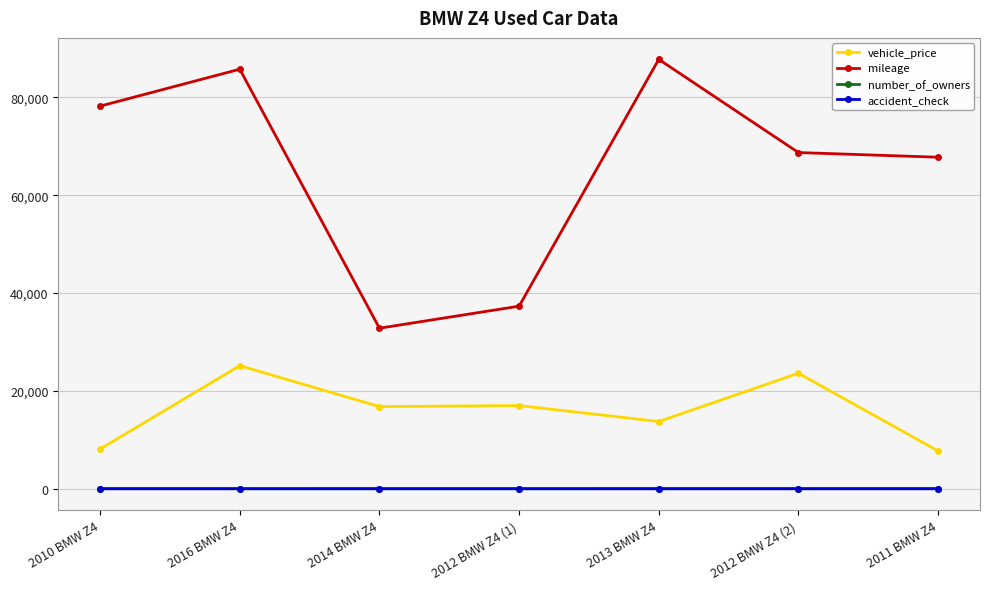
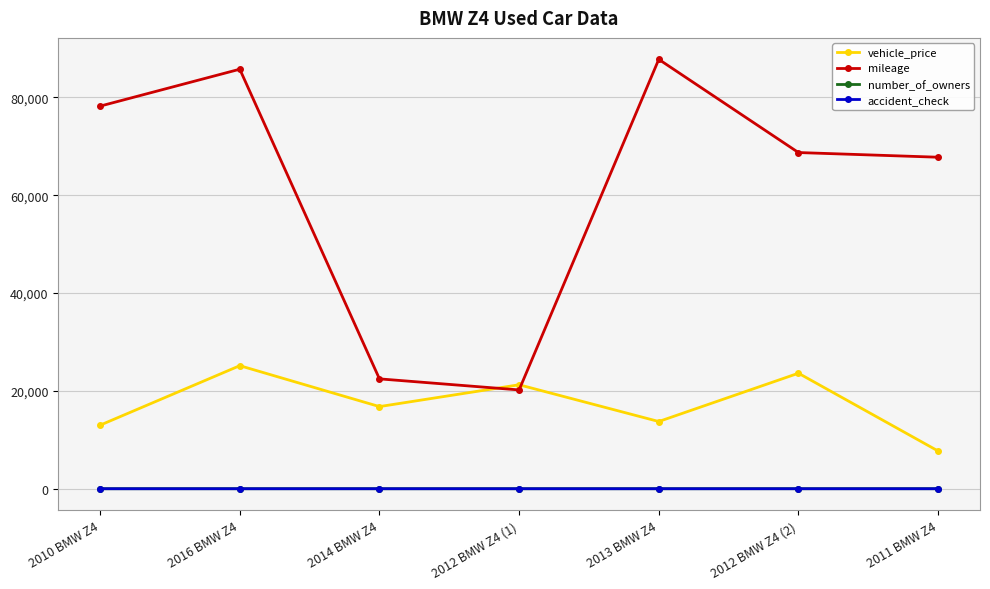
  {
    "vehicle_price": {
-     "2010 BMW Z4": "8,000",
+     "2010 BMW Z4": "13,000",
      "2016 BMW Z4": "25,000",
      "2014 BMW Z4": "17,000",
-     "2012 BMW Z4 (1)": "17,000",
+     "2012 BMW Z4 (1)": "21,000",
      "2013 BMW Z4": "14,000",
      "2012 BMW Z4 (2)": "24,000",
      "2011 BMW Z4": "8,000"
    },
    "mileage": {
      "2010 BMW Z4": "78,000",
      "2016 BMW Z4": "86,000",
-     "2014 BMW Z4": "33,000",
-     "2012 BMW Z4 (1)": "37,000",
+     "2014 BMW Z4": "22,000",
+     "2012 BMW Z4 (1)": "20,000",
      "2013 BMW Z4": "88,000",
      "2012 BMW Z4 (2)": "69,000",
      "2011 BMW Z4": "68,000"
    },
    "accident_check": {
      "2010 BMW Z4": "0",
      "2016 BMW Z4": "0",
      "2014 BMW Z4": "0",
      "2012 BMW Z4 (1)": "0",
      "2013 BMW Z4": "0",
      "2012 BMW Z4 (2)": "0",
      "2011 BMW Z4": "0"
    }
  }
